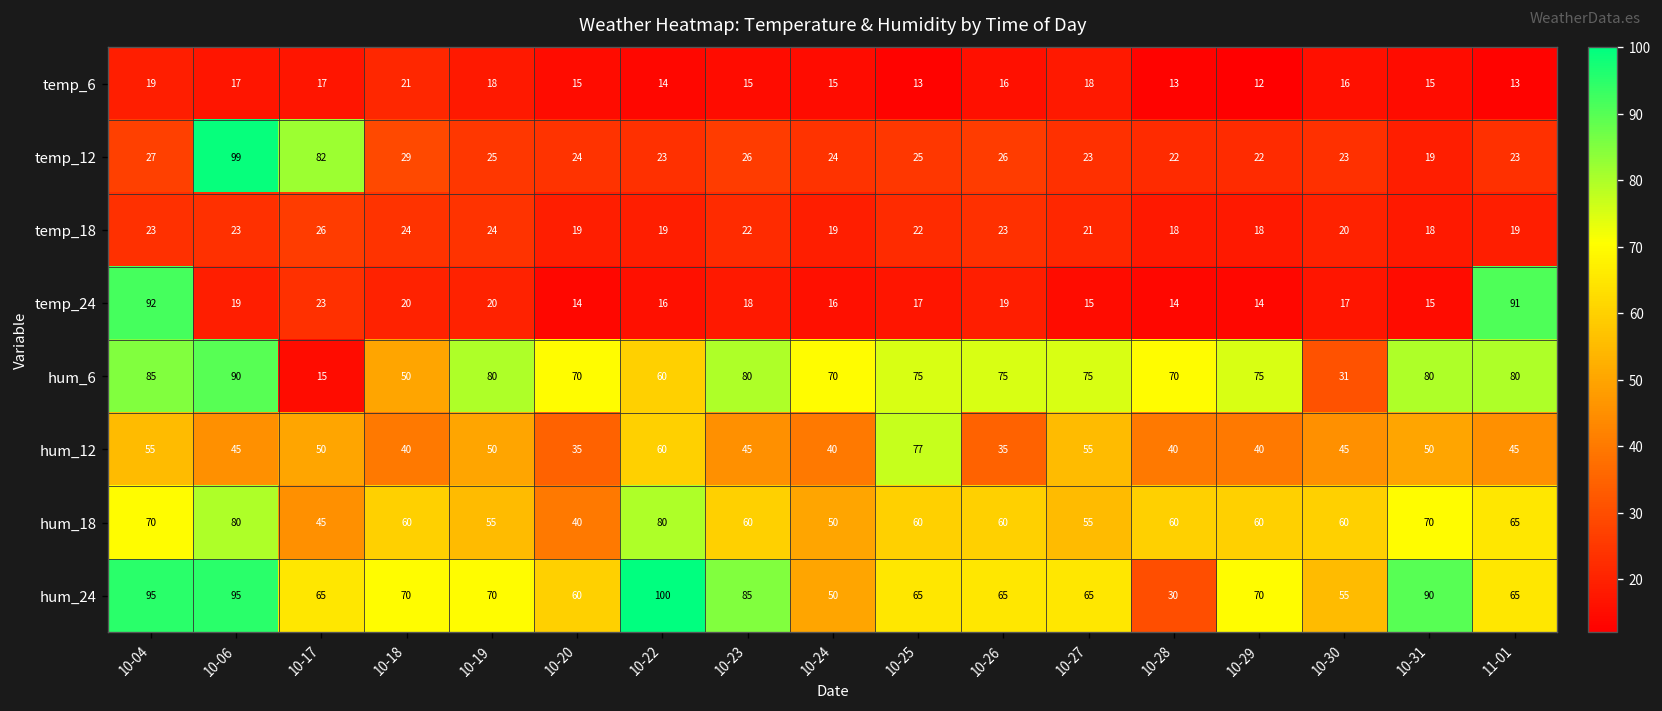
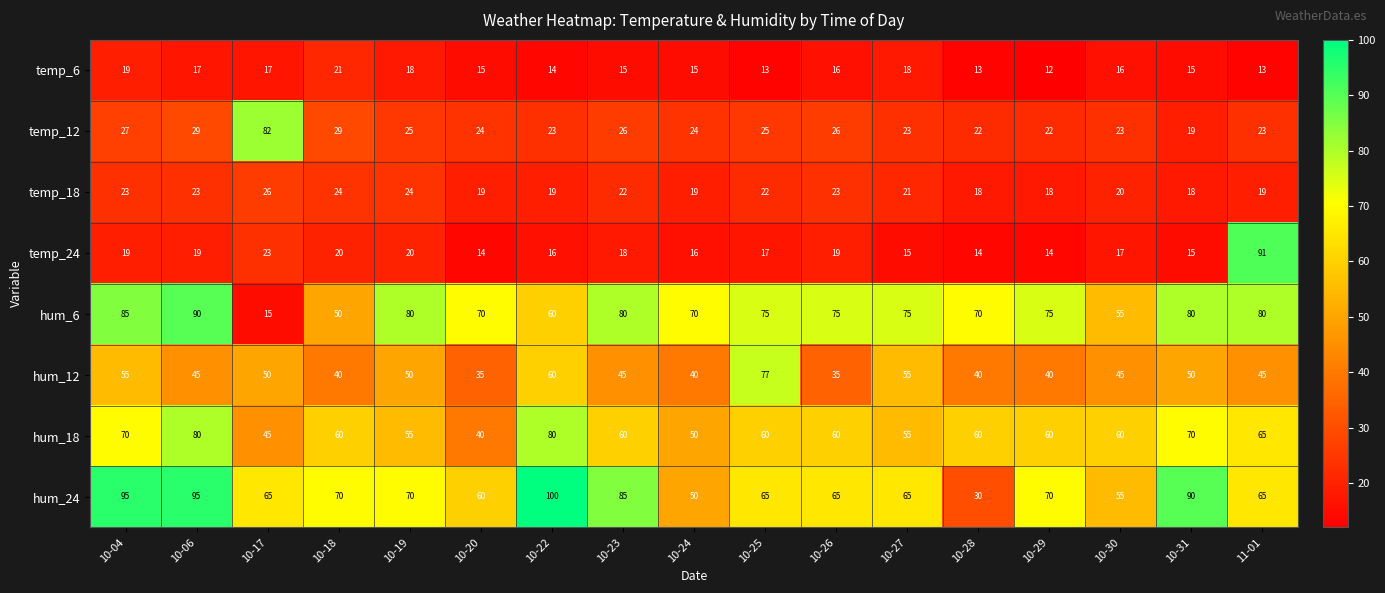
  {
    "temp_6": {
      "10-04": 19,
      "10-06": 17,
      "10-17": 17,
      "10-18": 21,
      "10-19": 18,
      "10-20": 15,
      "10-22": 14,
      "10-23": 15,
      "10-24": 15,
      "10-25": 13,
      "10-26": 16,
      "10-27": 18,
      "10-28": 13,
      "10-29": 12,
      "10-30": 16,
      "10-31": 15,
      "11-01": 13
    },
    "temp_12": {
      "10-04": 27,
-     "10-06": 99,
+     "10-06": 29,
      "10-17": 82,
      "10-18": 29,
      "10-19": 25,
      "10-20": 24,
      "10-22": 23,
      "10-23": 26,
      "10-24": 24,
      "10-25": 25,
      "10-26": 26,
      "10-27": 23,
      "10-28": 22,
      "10-29": 22,
      "10-30": 23,
      "10-31": 19,
      "11-01": 23
    },
    "temp_18": {
      "10-04": 23,
      "10-06": 23,
      "10-17": 26,
      "10-18": 24,
      "10-19": 24,
      "10-20": 19,
      "10-22": 19,
      "10-23": 22,
      "10-24": 19,
      "10-25": 22,
      "10-26": 23,
      "10-27": 21,
      "10-28": 18,
      "10-29": 18,
      "10-30": 20,
      "10-31": 18,
      "11-01": 19
    },
    "temp_24": {
-     "10-04": 92,
+     "10-04": 19,
      "10-06": 19,
      "10-17": 23,
      "10-18": 20,
      "10-19": 20,
      "10-20": 14,
      "10-22": 16,
      "10-23": 18,
      "10-24": 16,
      "10-25": 17,
      "10-26": 19,
      "10-27": 15,
      "10-28": 14,
      "10-29": 14,
      "10-30": 17,
      "10-31": 15,
      "11-01": 91
    },
    "hum_6": {
      "10-04": 85,
      "10-06": 90,
      "10-17": 15,
      "10-18": 50,
      "10-19": 80,
      "10-20": 70,
      "10-22": 60,
      "10-23": 80,
      "10-24": 70,
      "10-25": 75,
      "10-26": 75,
      "10-27": 75,
      "10-28": 70,
      "10-29": 75,
-     "10-30": 31,
+     "10-30": 55,
      "10-31": 80,
      "11-01": 80
    },
    "hum_12": {
      "10-04": 55,
      "10-06": 45,
      "10-17": 50,
      "10-18": 40,
      "10-19": 50,
      "10-20": 35,
      "10-22": 60,
      "10-23": 45,
      "10-24": 40,
      "10-25": 77,
      "10-26": 35,
      "10-27": 55,
      "10-28": 40,
      "10-29": 40,
      "10-30": 45,
      "10-31": 50,
      "11-01": 45
    },
    "hum_18": {
      "10-04": 70,
      "10-06": 80,
      "10-17": 45,
      "10-18": 60,
      "10-19": 55,
      "10-20": 40,
      "10-22": 80,
      "10-23": 60,
      "10-24": 50,
      "10-25": 60,
      "10-26": 60,
      "10-27": 55,
      "10-28": 60,
      "10-29": 60,
      "10-30": 60,
      "10-31": 70,
      "11-01": 65
    },
    "hum_24": {
      "10-04": 95,
      "10-06": 95,
      "10-17": 65,
      "10-18": 70,
      "10-19": 70,
      "10-20": 60,
      "10-22": 100,
      "10-23": 85,
      "10-24": 50,
      "10-25": 65,
      "10-26": 65,
      "10-27": 65,
      "10-28": 30,
      "10-29": 70,
      "10-30": 55,
      "10-31": 90,
      "11-01": 65
    }
  }
